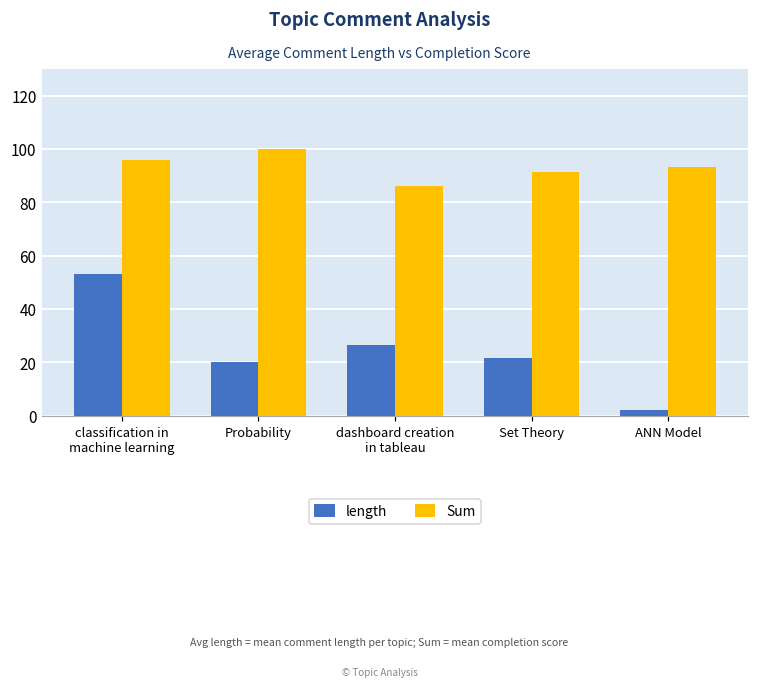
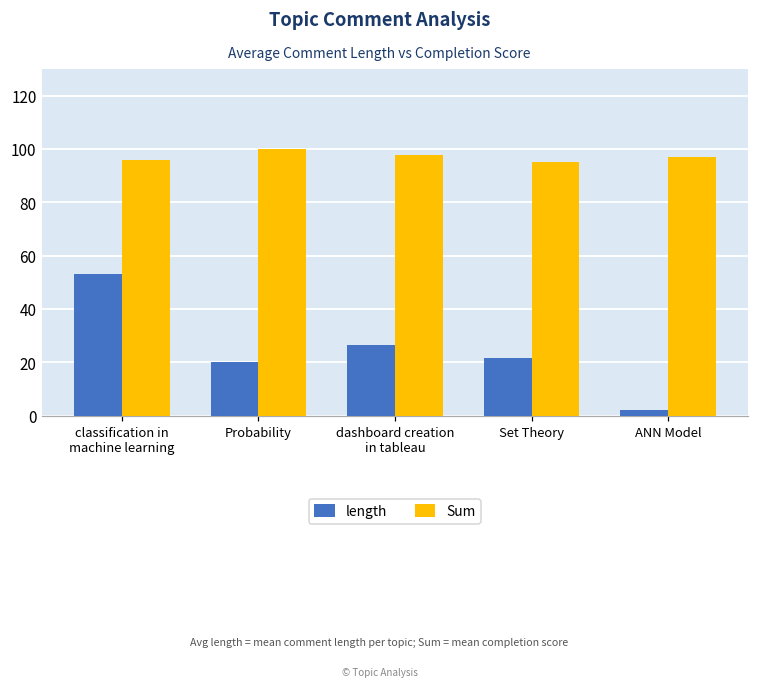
  {
    "length": {
      "classification in machine learning": 53,
      "Probability": 20,
      "dashboard creation in tableau": 27,
      "Set Theory": 22,
      "ANN Model": 2
    },
    "Sum": {
      "classification in machine learning": 96,
      "Probability": 100,
-     "dashboard creation in tableau": 86,
-     "Set Theory": 92,
-     "ANN Model": 93
+     "dashboard creation in tableau": 98,
+     "Set Theory": 95,
+     "ANN Model": 97
    }
  }
